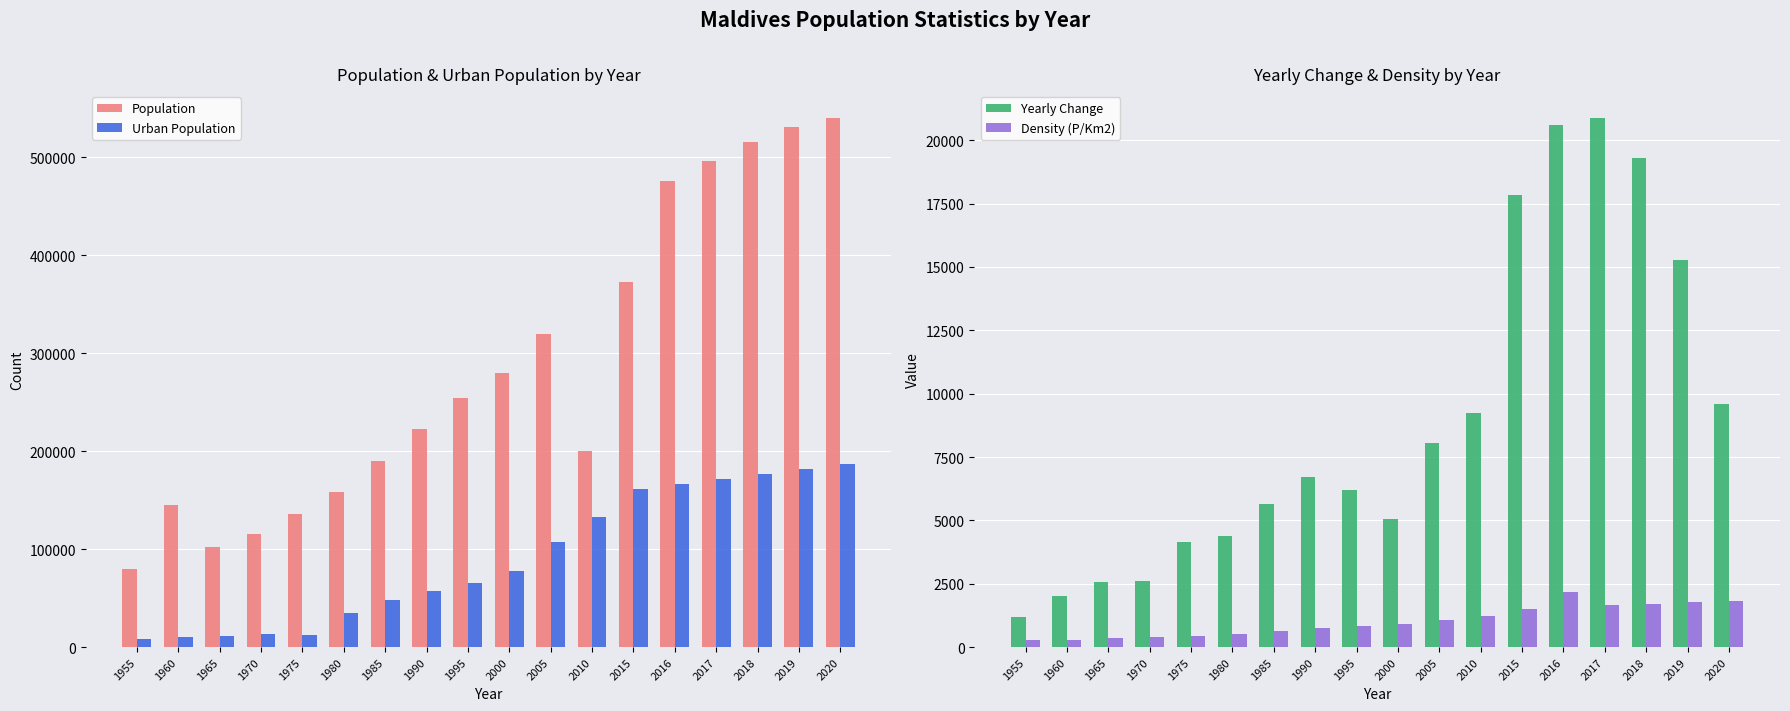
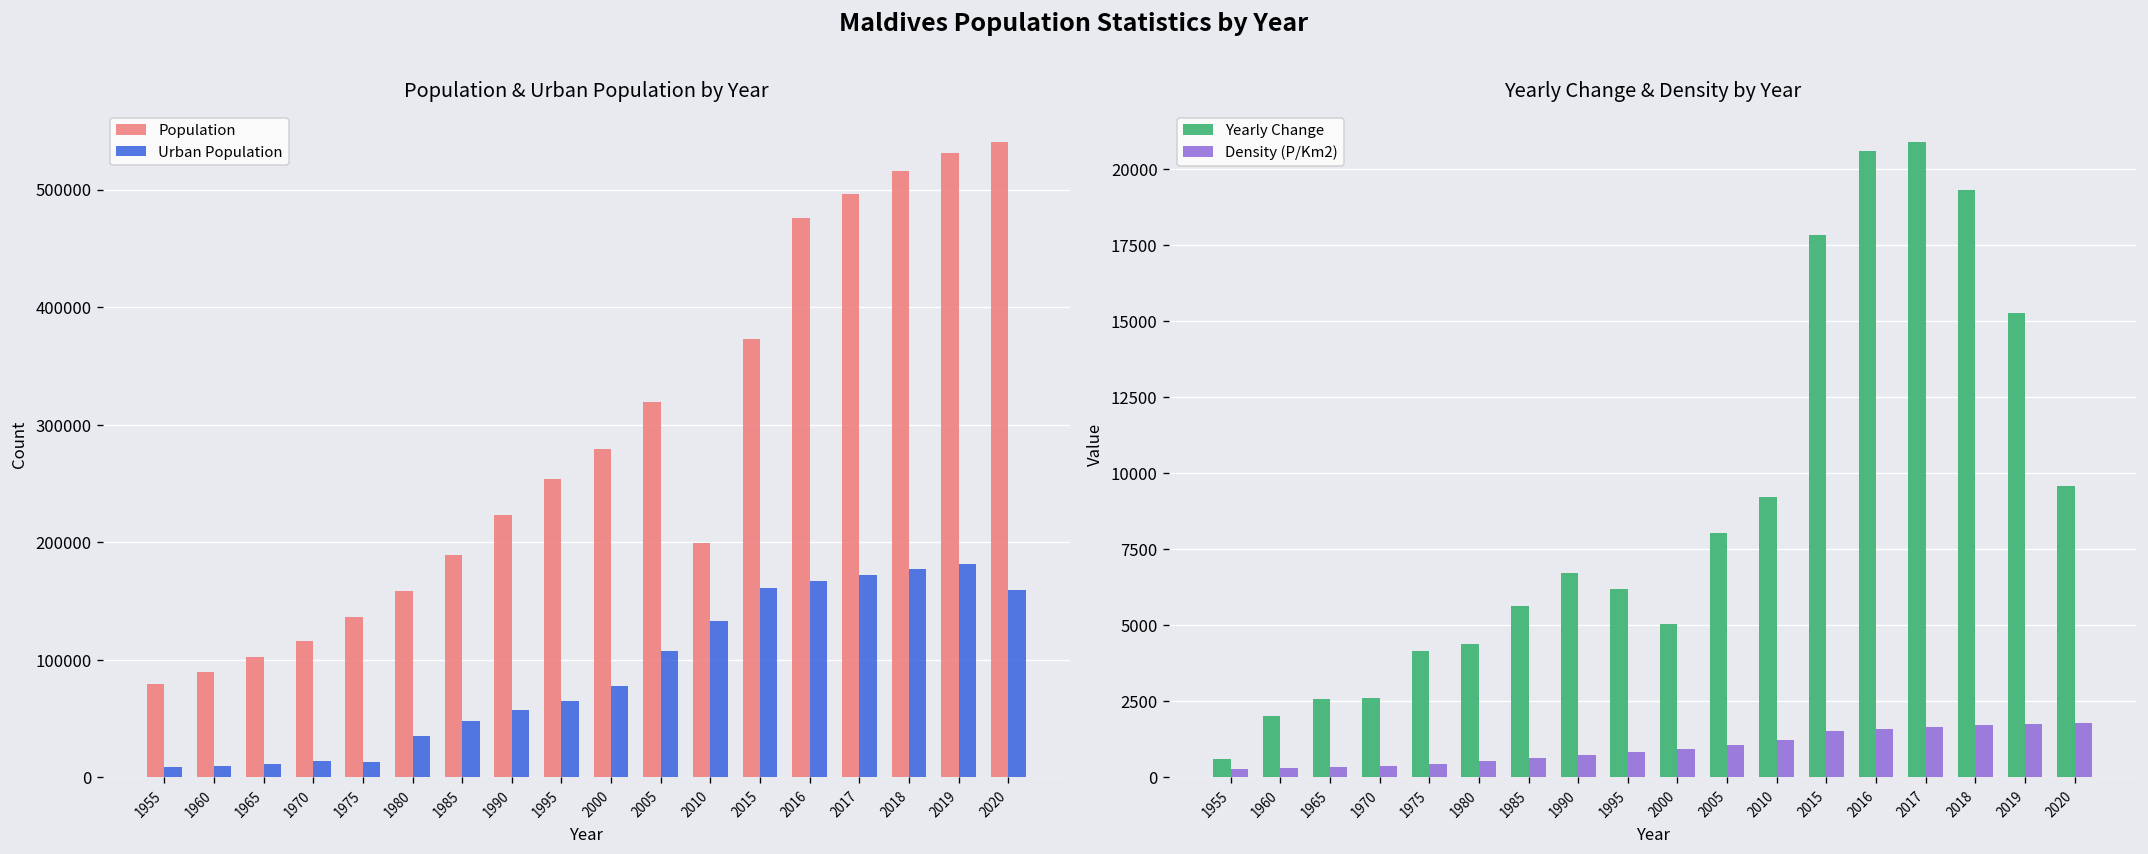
  {
    "Population & Urban Population by Year": {
      "Population": {
        "1955": 80000,
-       "1960": 140000,
+       "1960": 90000,
        "1965": 100000,
        "1970": 120000,
        "1975": 140000,
        "1980": 160000,
        "1985": 190000,
        "1990": 220000,
        "1995": 250000,
        "2000": 280000,
        "2005": 320000,
        "2010": 200000,
        "2015": 370000,
        "2016": 480000,
        "2017": 500000,
        "2018": 520000,
        "2019": 530000,
        "2020": 540000
      },
      "Urban Population": {
        "1955": 10000,
        "1960": 10000,
        "1965": 10000,
        "1970": 10000,
        "1975": 10000,
        "1980": 40000,
        "1985": 50000,
        "1990": 60000,
        "1995": 70000,
        "2000": 80000,
        "2005": 110000,
        "2010": 130000,
        "2015": 160000,
        "2016": 170000,
        "2017": 170000,
        "2018": 180000,
        "2019": 180000,
-       "2020": 190000
+       "2020": 160000
      }
    },
    "Yearly Change & Density by Year": {
      "Yearly Change": {
-       "1955": 1200,
+       "1955": 600,
        "1960": 2000,
        "1965": 2600,
        "1970": 2600,
        "1975": 4100,
        "1980": 4400,
        "1985": 5600,
        "1990": 6700,
        "1995": 6200,
        "2000": 5100,
        "2005": 8000,
        "2010": 9200,
        "2015": 17800,
        "2016": 20600,
        "2017": 20900,
        "2018": 19300,
        "2019": 15300,
        "2020": 9600
      },
      "Density (P/Km2)": {
        "1955": 300,
        "1960": 300,
        "1965": 300,
        "1970": 400,
        "1975": 500,
        "1980": 500,
        "1985": 600,
        "1990": 700,
        "1995": 800,
        "2000": 900,
        "2005": 1100,
        "2010": 1200,
        "2015": 1500,
-       "2016": 2200,
+       "2016": 1600,
        "2017": 1700,
        "2018": 1700,
        "2019": 1800,
        "2020": 1800
      }
    }
  }
